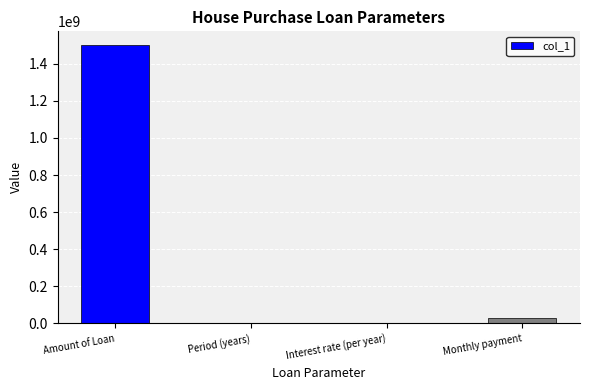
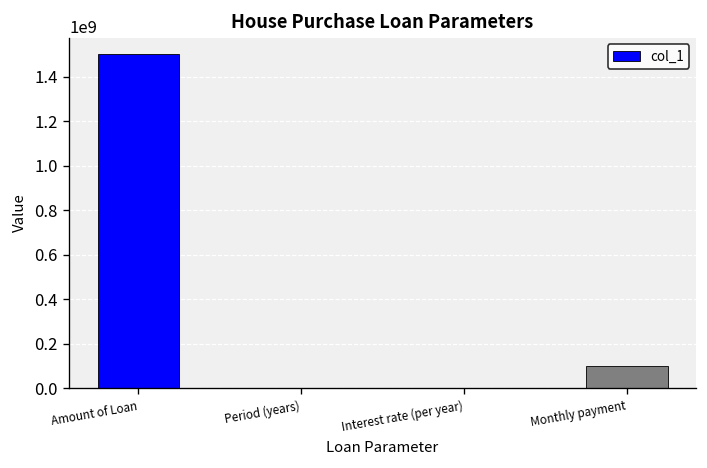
  {
    "Amount of Loan": 1500000000,
-   "Monthly payment": 30000000
+   "Monthly payment": 100000000
  }
